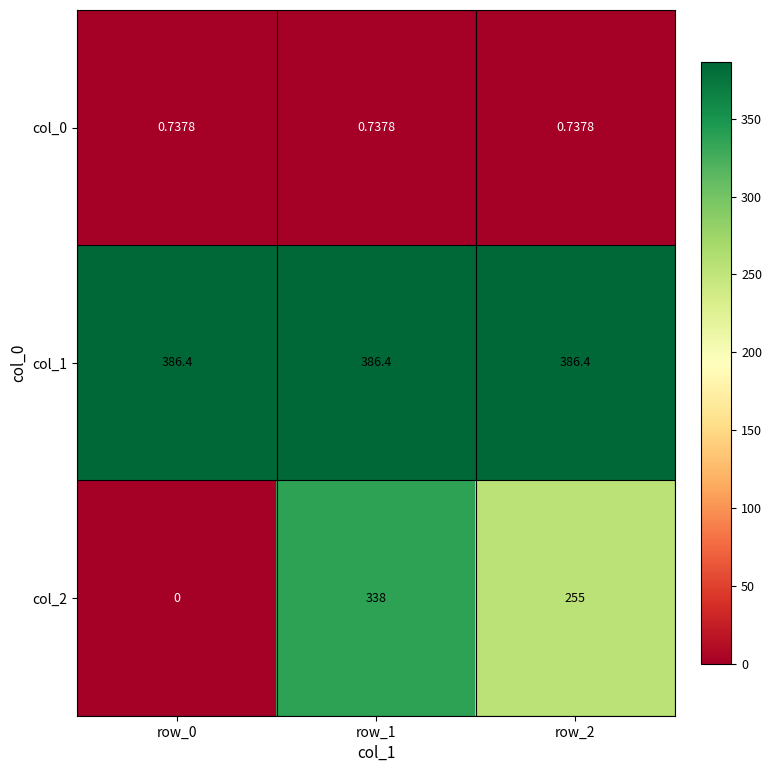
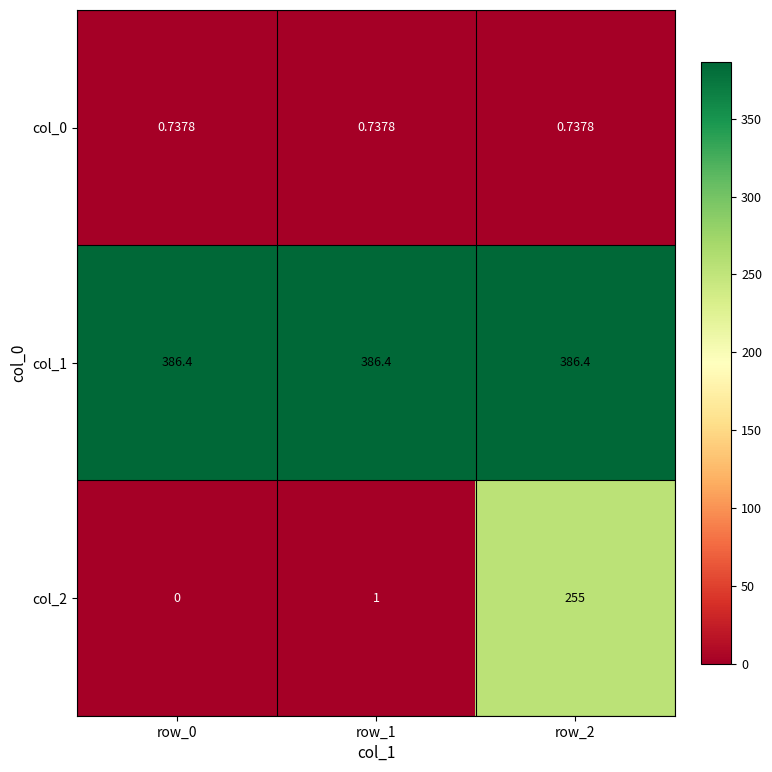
  {
    "col_0": {
      "row_0": 0.7378,
      "row_1": 0.7378,
      "row_2": 0.7378
    },
    "col_1": {
      "row_0": 386.4,
      "row_1": 386.4,
      "row_2": 386.4
    },
    "col_2": {
      "row_0": 0,
-     "row_1": 338,
+     "row_1": 1,
      "row_2": 255
    }
  }
